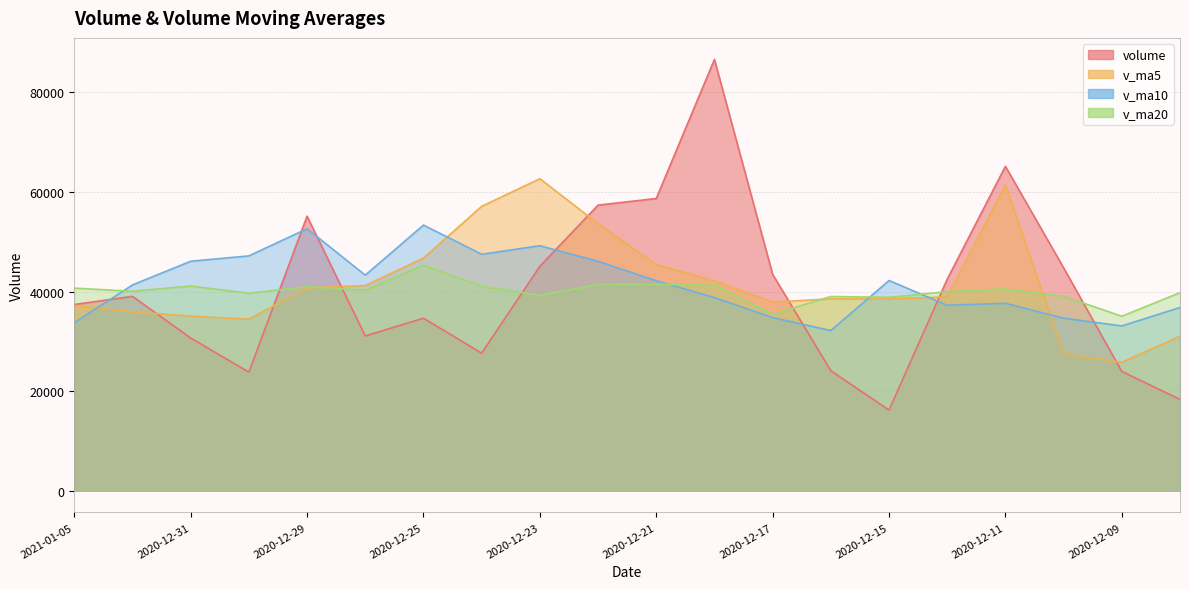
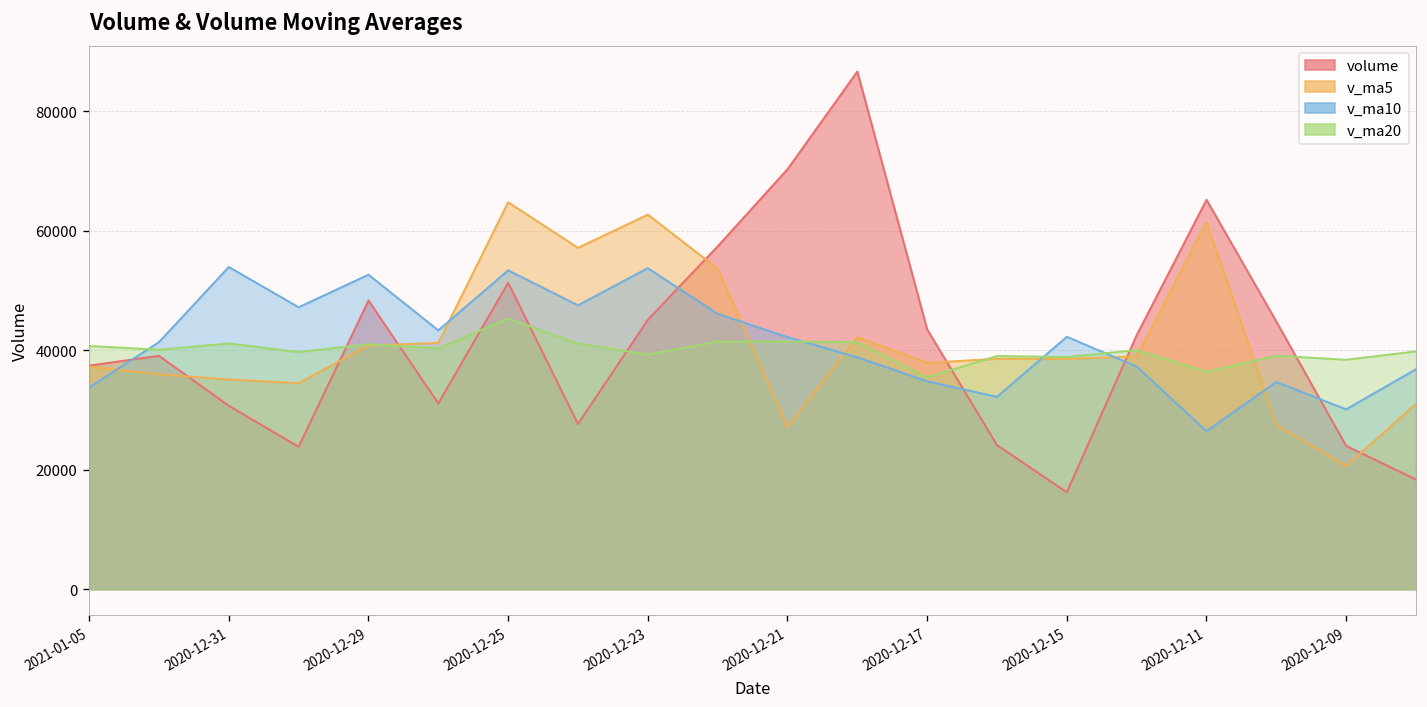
  {
    "volume": {
      "2020-12-31": 31000,
-     "2020-12-29": 55000,
-     "2020-12-25": 35000,
+     "2020-12-29": 48000,
+     "2020-12-25": 51000,
      "2020-12-23": 45000,
-     "2020-12-21": 59000,
+     "2020-12-21": 70000,
      "2020-12-17": 43000,
      "2020-12-15": 16000,
      "2020-12-11": 65000,
      "2020-12-09": 24000
    },
    "v_ma5": {
      "2020-12-31": 35000,
-     "2020-12-25": 47000,
+     "2020-12-25": 65000,
      "2020-12-23": 63000,
-     "2020-12-21": 45000,
+     "2020-12-21": 27000,
      "2020-12-17": 38000,
      "2020-12-11": 61000,
-     "2020-12-09": 26000
+     "2020-12-09": 21000
    },
    "v_ma10": {
      "2021-01-05": 34000,
-     "2020-12-31": 46000,
+     "2020-12-31": 54000,
      "2020-12-29": 53000,
      "2020-12-25": 53000,
-     "2020-12-23": 49000,
+     "2020-12-23": 54000,
      "2020-12-21": 42000,
      "2020-12-17": 35000,
      "2020-12-15": 42000,
-     "2020-12-11": 38000,
-     "2020-12-09": 33000
+     "2020-12-11": 26000,
+     "2020-12-09": 30000
    },
    "v_ma20": {
      "2021-01-05": 41000,
      "2020-12-31": 41000,
      "2020-12-25": 45000,
      "2020-12-23": 39000,
      "2020-12-21": 41000,
      "2020-12-17": 35000,
-     "2020-12-11": 41000,
-     "2020-12-09": 35000
+     "2020-12-11": 36000,
+     "2020-12-09": 38000
    }
  }
